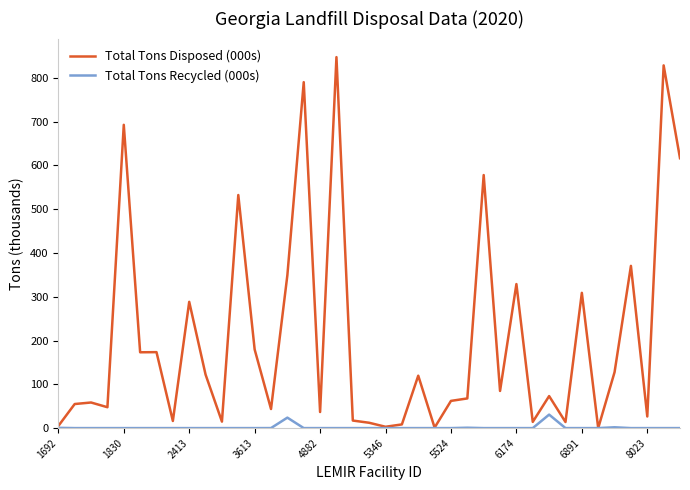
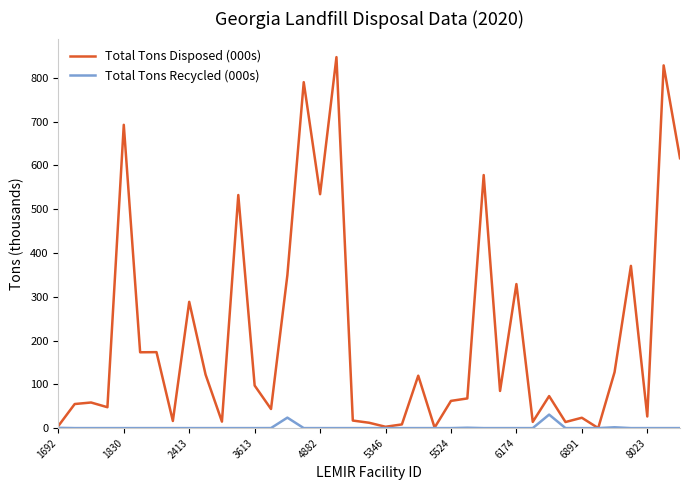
  {
    "Total Tons Disposed (000s)": {
      "1830": 690,
      "2413": 290,
-     "3613": 180,
-     "4882": 40,
+     "3613": 100,
+     "4882": 530,
      "5524": 60,
      "6174": 330,
-     "6891": 310,
+     "6891": 20,
      "8023": 30
    },
    "Total Tons Recycled (000s)": {
      "1830": 0,
      "2413": 0,
      "3613": 0,
      "4882": 0,
      "5524": 0,
      "6174": 0,
      "6891": 0,
      "8023": 0
    }
  }
